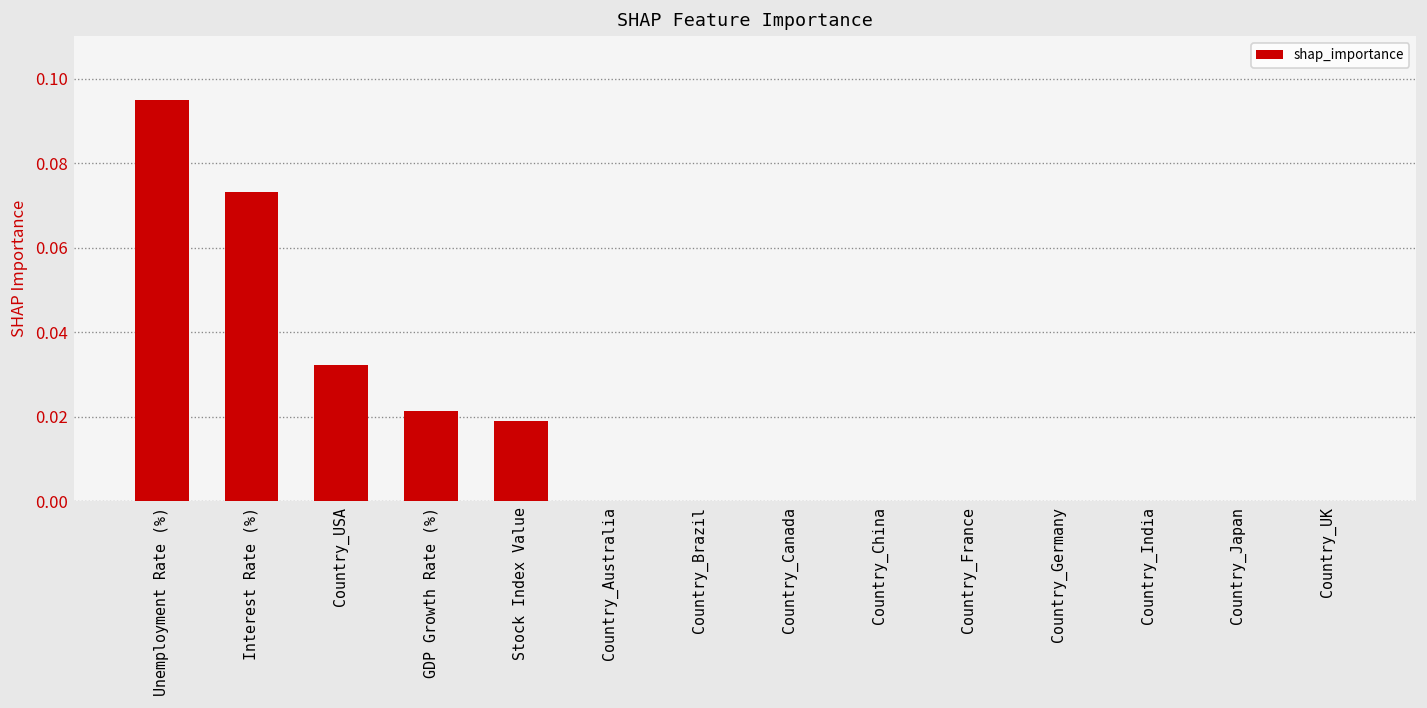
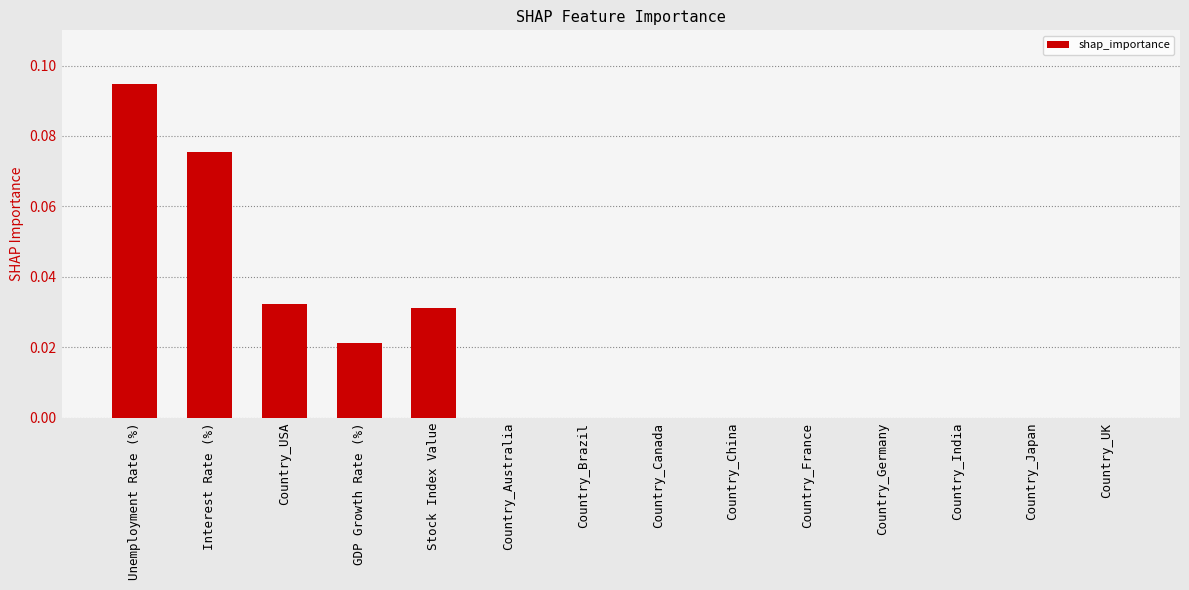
  {
    "Unemployment Rate (%)": 0.095,
-   "Interest Rate (%)": 0.073,
+   "Interest Rate (%)": 0.075,
    "Country_USA": 0.032,
    "GDP Growth Rate (%)": 0.021,
-   "Stock Index Value": 0.019,
+   "Stock Index Value": 0.031,
    "Country_Australia": 0.000,
    "Country_Brazil": 0.000,
    "Country_Canada": 0.000,
    "Country_China": 0.000,
    "Country_France": 0.000,
    "Country_Germany": 0.000,
    "Country_India": 0.000,
    "Country_Japan": 0.000,
    "Country_UK": 0.000
  }
